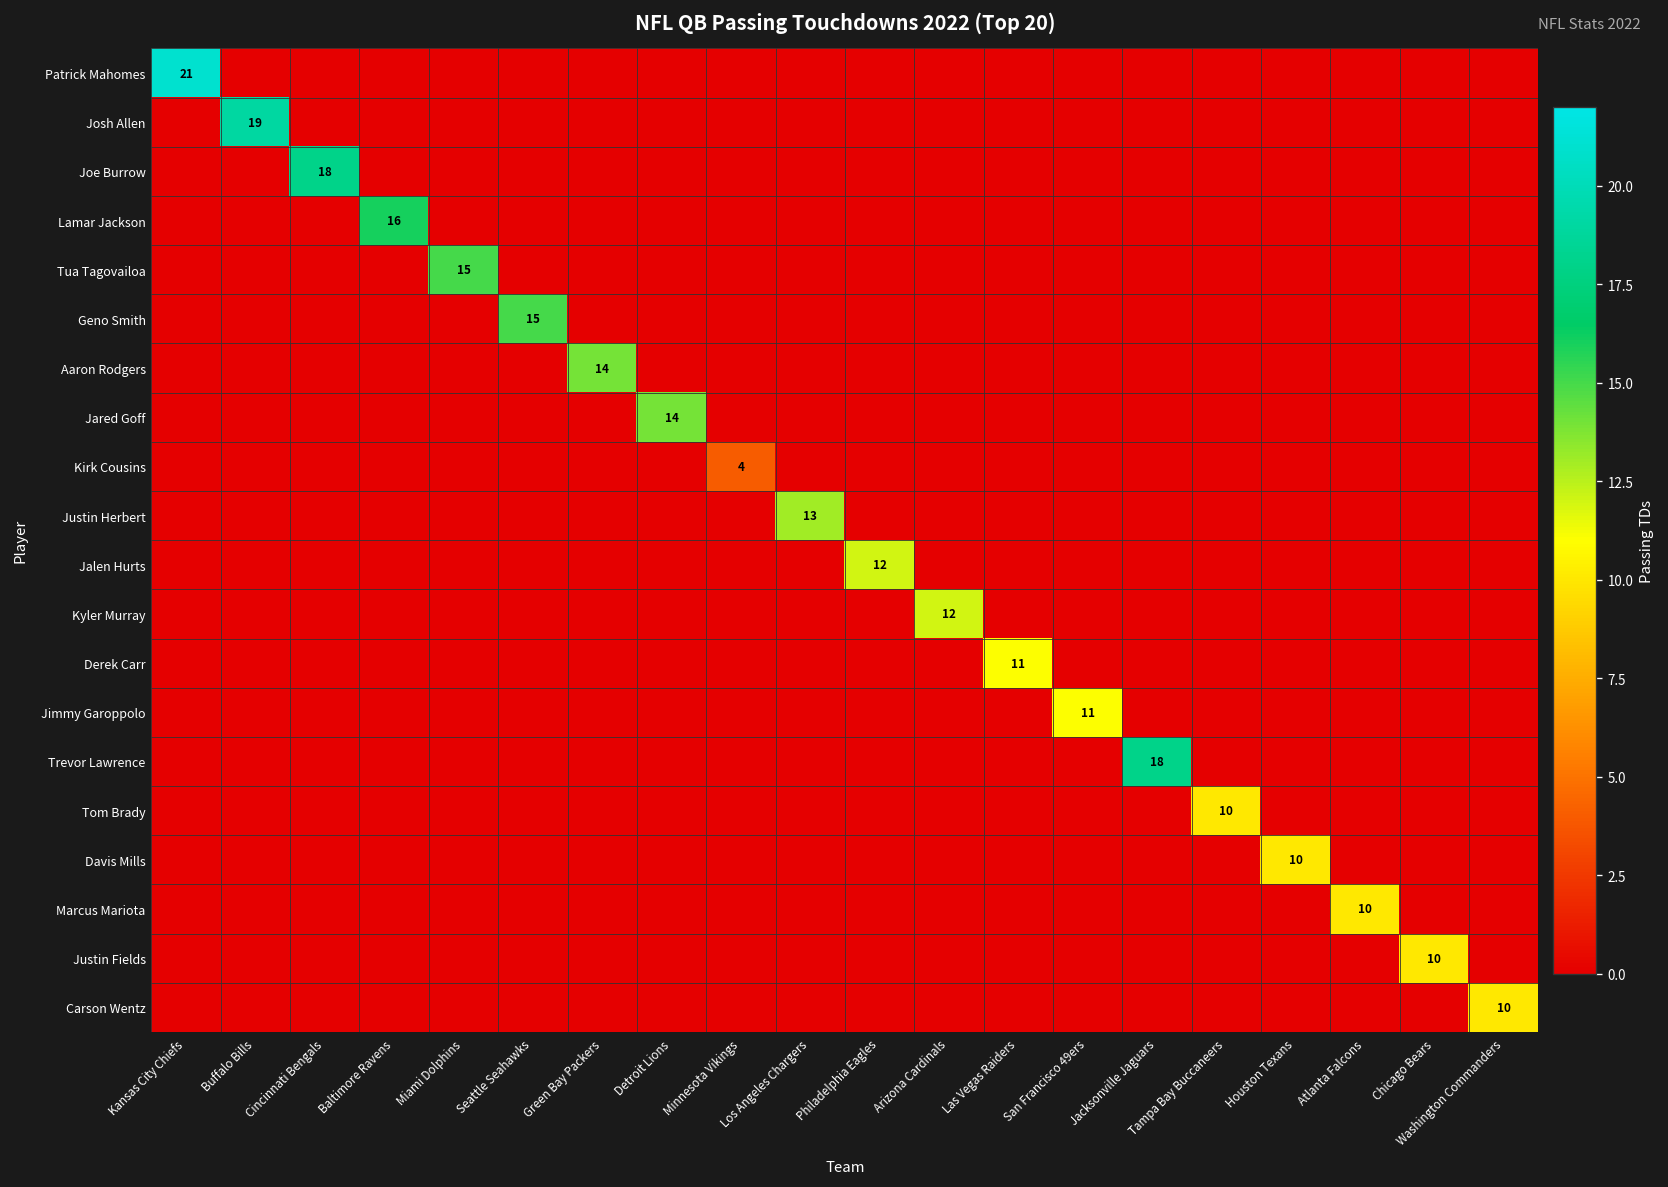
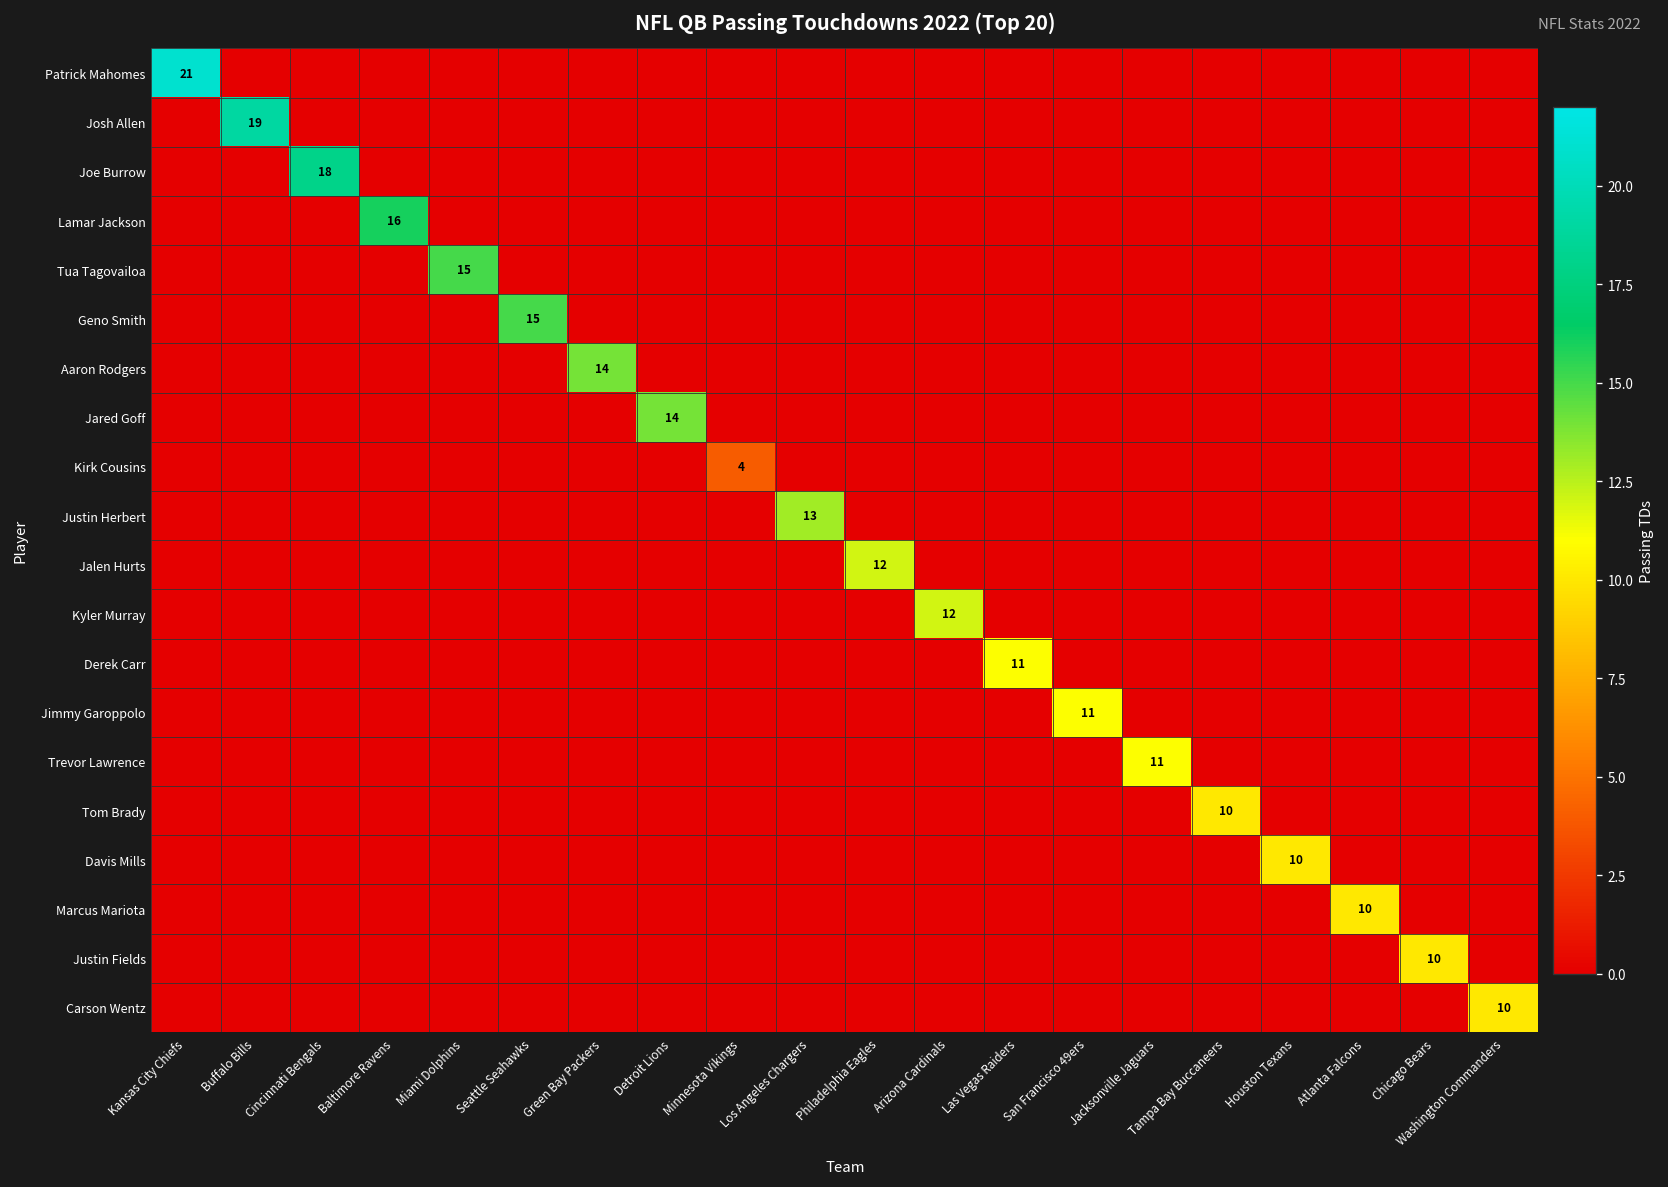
  {
    "Patrick Mahomes": {
      "Kansas City Chiefs": 21
    },
    "Josh Allen": {
      "Buffalo Bills": 19
    },
    "Joe Burrow": {
      "Cincinnati Bengals": 18
    },
    "Lamar Jackson": {
      "Baltimore Ravens": 16
    },
    "Tua Tagovailoa": {
      "Miami Dolphins": 15
    },
    "Geno Smith": {
      "Seattle Seahawks": 15
    },
    "Aaron Rodgers": {
      "Green Bay Packers": 14
    },
    "Jared Goff": {
      "Detroit Lions": 14
    },
    "Kirk Cousins": {
      "Minnesota Vikings": 4
    },
    "Justin Herbert": {
      "Los Angeles Chargers": 13
    },
    "Jalen Hurts": {
      "Philadelphia Eagles": 12
    },
    "Kyler Murray": {
      "Arizona Cardinals": 12
    },
    "Derek Carr": {
      "Las Vegas Raiders": 11
    },
    "Jimmy Garoppolo": {
      "San Francisco 49ers": 11
    },
    "Trevor Lawrence": {
-     "Jacksonville Jaguars": 18
+     "Jacksonville Jaguars": 11
    },
    "Tom Brady": {
      "Tampa Bay Buccaneers": 10
    },
    "Davis Mills": {
      "Houston Texans": 10
    },
    "Marcus Mariota": {
      "Atlanta Falcons": 10
    },
    "Justin Fields": {
      "Chicago Bears": 10
    },
    "Carson Wentz": {
      "Washington Commanders": 10
    }
  }
